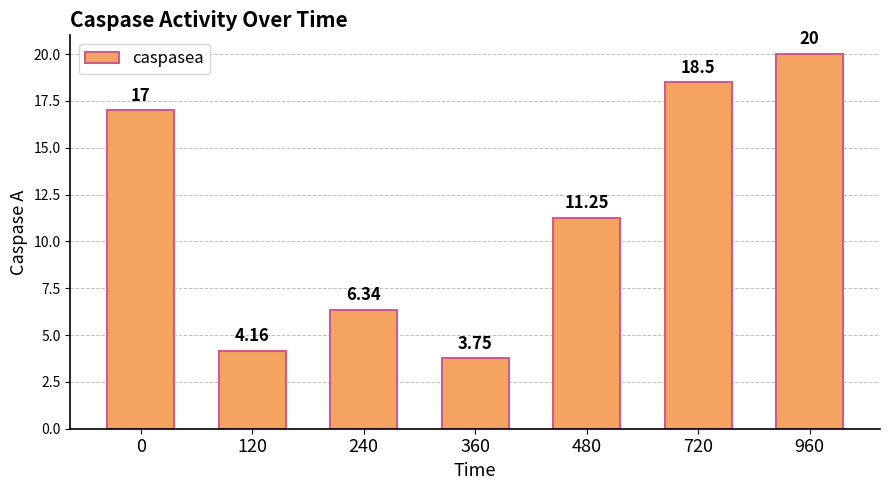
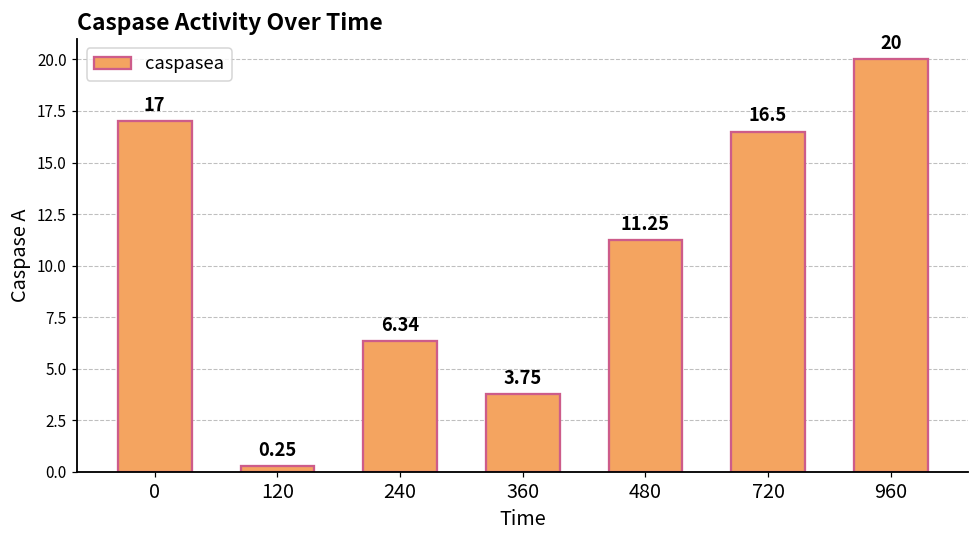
  {
    "0": 17,
-   "120": 4.16,
+   "120": 0.25,
    "240": 6.34,
    "360": 3.75,
    "480": 11.25,
-   "720": 18.5,
+   "720": 16.5,
    "960": 20
  }
